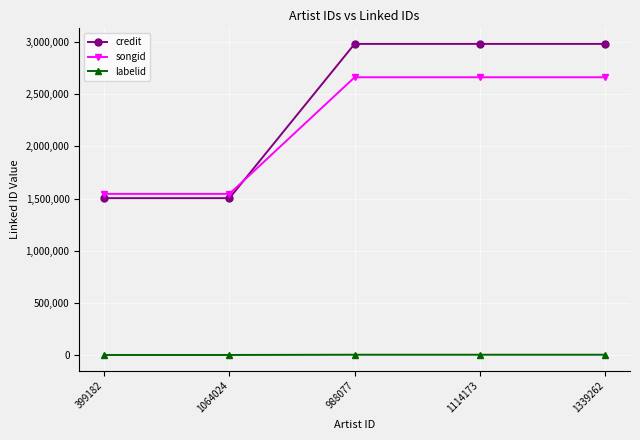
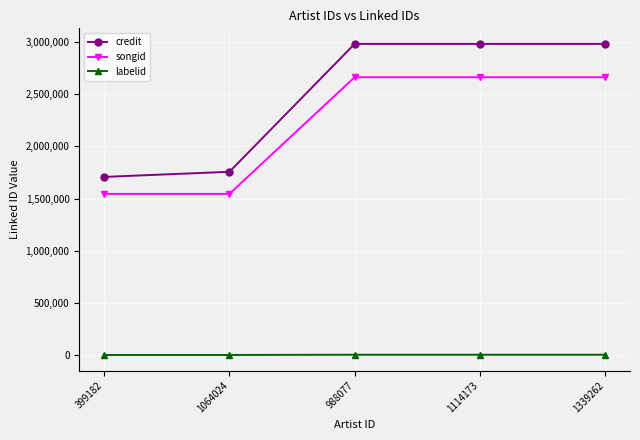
  {
    "credit": {
-     "399182": "1,500,000",
-     "1064024": "1,500,000",
+     "399182": "1,710,000",
+     "1064024": "1,760,000",
      "988077": "2,980,000",
      "1114173": "2,980,000",
      "1339262": "2,980,000"
    },
    "songid": {
      "399182": "1,540,000",
      "1064024": "1,540,000",
      "988077": "2,660,000",
      "1114173": "2,660,000",
      "1339262": "2,660,000"
    },
    "labelid": {
      "399182": "0",
      "1064024": "0",
      "988077": "10,000",
      "1114173": "10,000",
      "1339262": "10,000"
    }
  }
